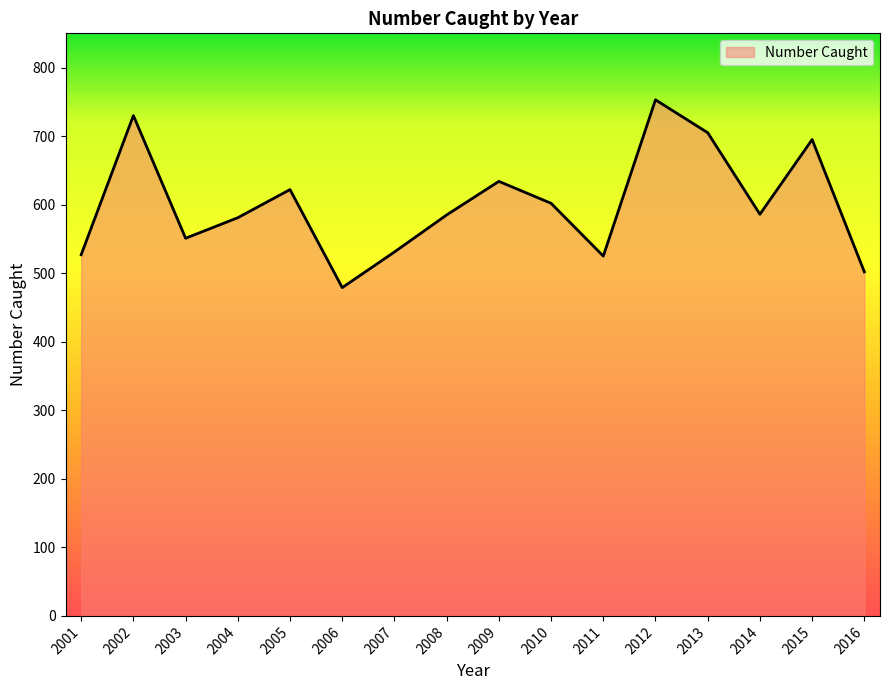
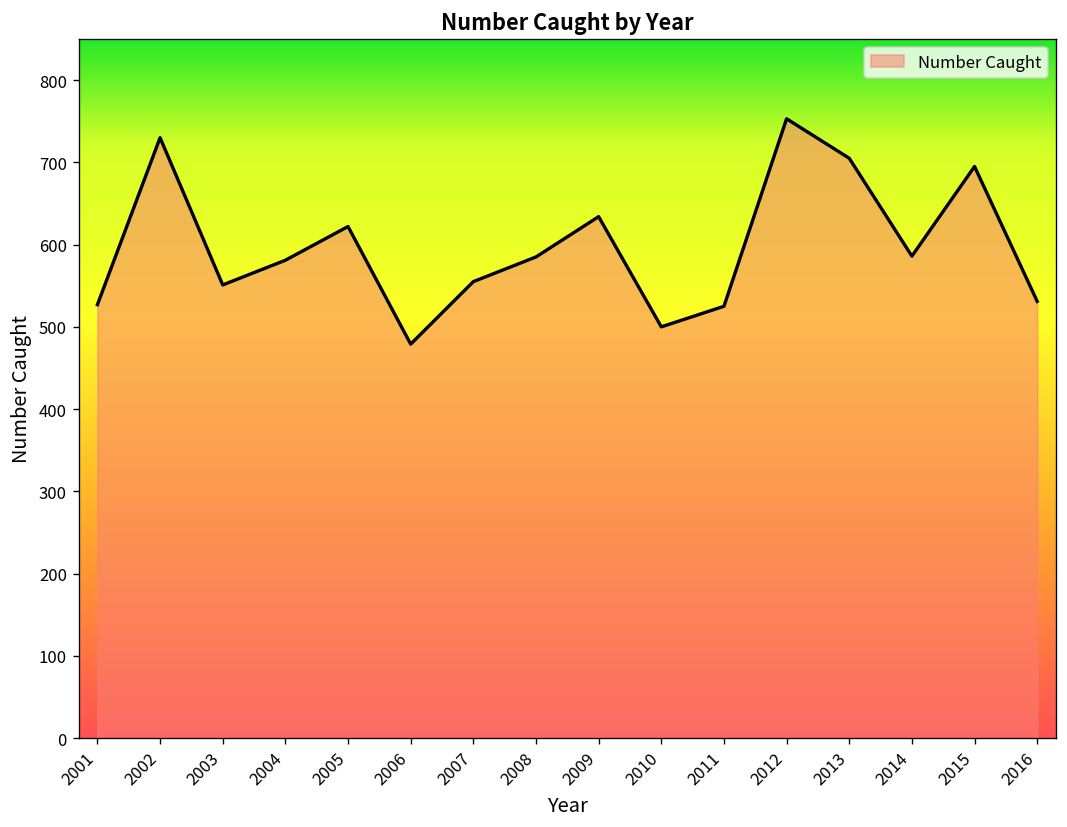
  {
    "2001": 530,
    "2002": 730,
    "2003": 550,
    "2004": 580,
    "2005": 620,
    "2006": 480,
-   "2007": 530,
+   "2007": 560,
    "2008": 590,
    "2009": 630,
-   "2010": 600,
+   "2010": 500,
    "2011": 530,
    "2012": 750,
    "2013": 710,
    "2014": 590,
    "2015": 700,
-   "2016": 500
+   "2016": 530
  }
